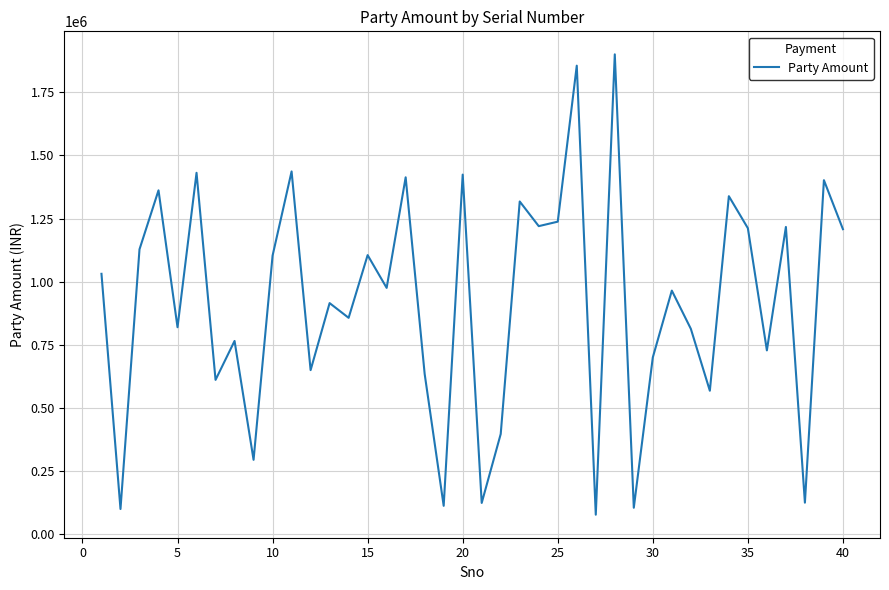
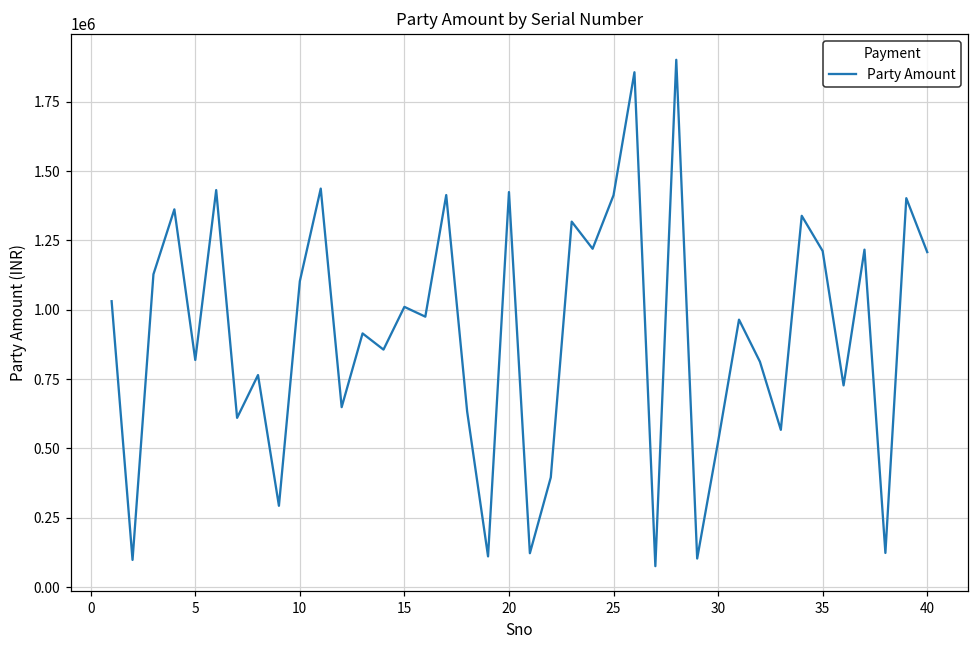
  {
    "5": 820000,
    "10": 1100000,
-   "15": 1100000,
+   "15": 1010000,
    "20": 1420000,
-   "25": 1240000,
-   "30": 700000,
+   "25": 1410000,
+   "30": 520000,
    "35": 1210000,
    "40": 1210000
  }
